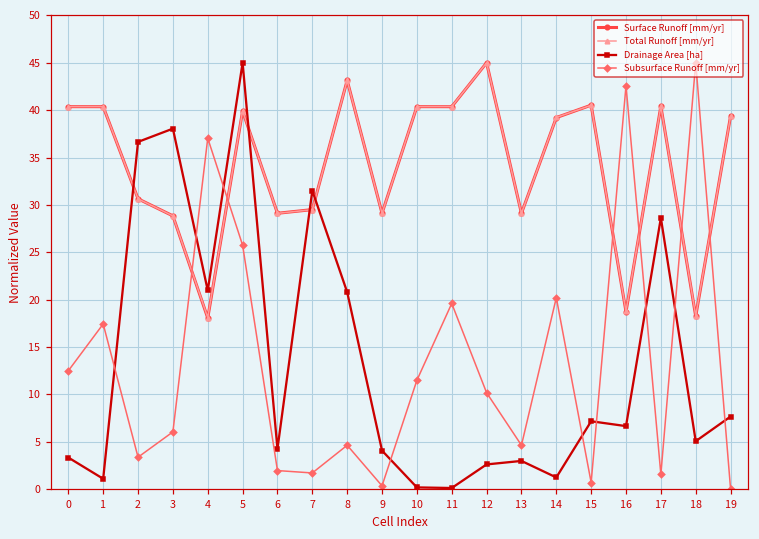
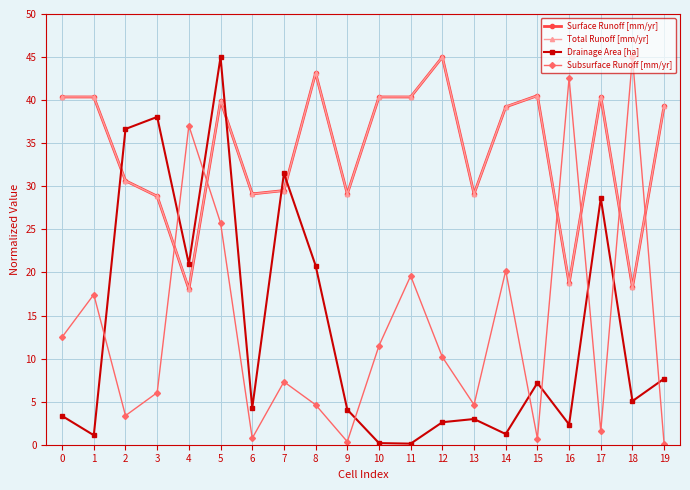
  {
    "Total Runoff [mm/yr]": {
      "0": 40,
      "1": 40,
      "2": 31,
      "3": 29,
      "4": 18,
      "5": 40,
      "6": 29,
      "8": 43,
      "9": 29,
      "10": 40,
      "11": 40,
      "12": 45,
      "13": 29,
      "14": 39,
      "15": 41,
      "16": 19,
      "17": 40,
      "18": 18,
      "19": 39
    },
    "Drainage Area [ha]": {
      "0": 3,
      "1": 1,
      "2": 37,
      "3": 38,
      "4": 21,
      "5": 45,
      "6": 4,
      "7": 32,
      "8": 21,
      "9": 4,
      "10": 0,
      "11": 0,
      "12": 3,
      "13": 3,
      "14": 1,
      "15": 7,
-     "16": 7,
+     "16": 2,
      "17": 29,
      "18": 5,
      "19": 8
    },
    "Subsurface Runoff [mm/yr]": {
      "0": 12,
      "1": 17,
      "2": 3,
      "3": 6,
      "4": 37,
      "5": 26,
-     "6": 2,
-     "7": 2,
+     "6": 1,
+     "7": 7,
      "8": 5,
      "9": 0,
      "10": 11,
      "11": 20,
      "12": 10,
      "13": 5,
      "14": 20,
      "15": 1,
      "16": 43,
      "17": 2,
      "19": 0
    }
  }
